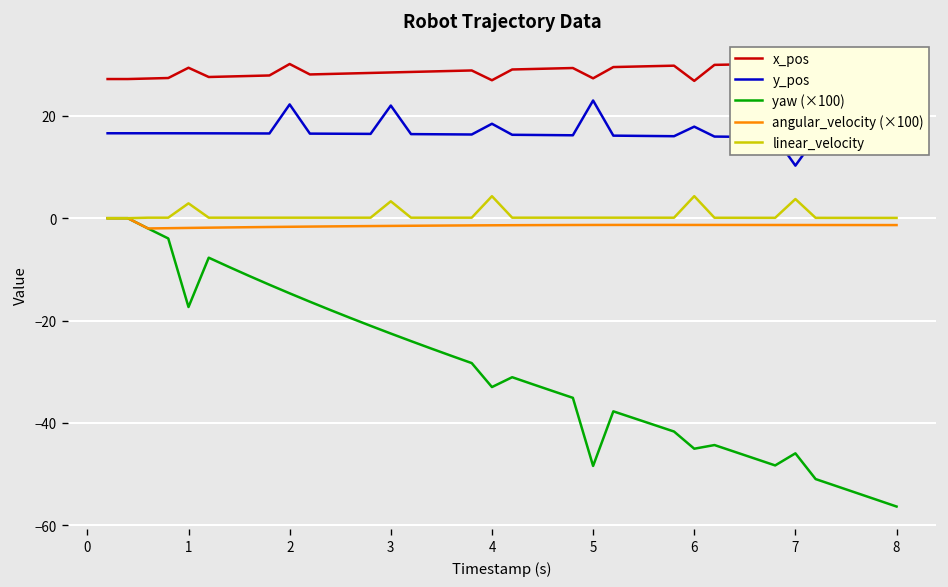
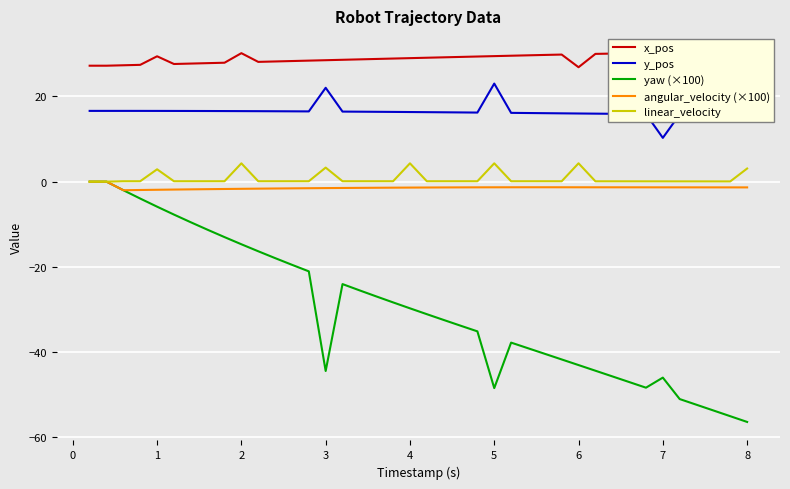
  {
    "x_pos": {
      "1": 29,
      "2": 30,
      "3": 28,
-     "4": 27,
-     "5": 27,
+     "4": 29,
+     "5": 29,
      "6": 27
    },
    "y_pos": {
      "1": 17,
-     "2": 22,
+     "2": 17,
      "3": 22,
-     "4": 18,
+     "4": 16,
      "5": 23,
-     "6": 18,
+     "6": 16,
      "7": 10
    },
    "yaw (×100)": {
-     "1": -17,
+     "1": -6,
      "2": -15,
-     "3": -23,
-     "4": -33,
+     "3": -44,
+     "4": -30,
      "5": -48,
-     "6": -45,
+     "6": -43,
      "7": -46,
      "8": -56
    },
    "angular_velocity (×100)": {
      "1": -2,
      "2": -2,
      "3": -2,
      "4": -1,
      "5": -1,
      "6": -1,
      "7": -1,
      "8": -1
    },
    "linear_velocity": {
      "1": 3,
-     "2": 0,
+     "2": 4,
      "3": 3,
      "4": 4,
-     "5": 0,
+     "5": 4,
      "6": 4,
-     "7": 4,
-     "8": 0
+     "7": 0,
+     "8": 3
    }
  }
